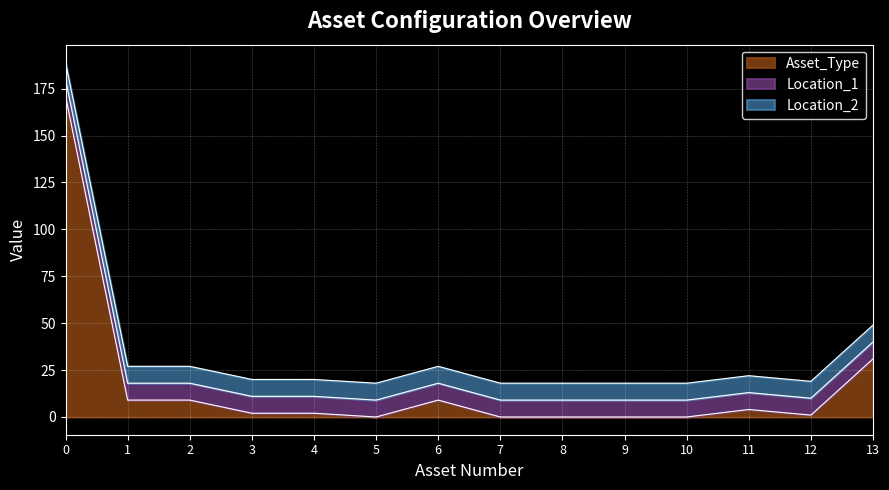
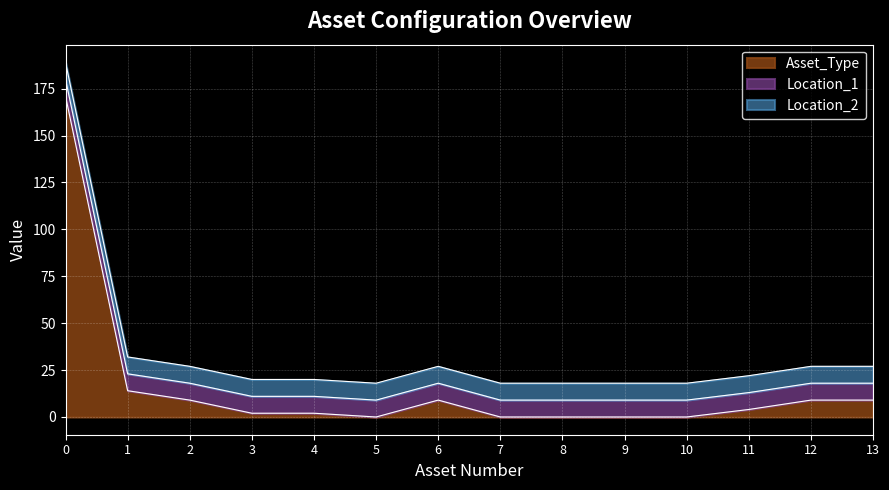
  {
    "Asset_Type": {
      "0": 171,
-     "1": 9,
+     "1": 14,
      "2": 9,
      "3": 2,
      "4": 2,
      "5": 0,
      "6": 9,
      "7": 0,
      "8": 0,
      "9": 0,
      "10": 0,
      "11": 4,
-     "12": 1,
-     "13": 31
+     "12": 9,
+     "13": 9
    },
    "Location_1": {
      "0": 9,
      "1": 9,
      "2": 9,
      "3": 9,
      "4": 9,
      "5": 9,
      "6": 9,
      "7": 9,
      "8": 9,
      "9": 9,
      "10": 9,
      "11": 9,
      "12": 9,
      "13": 9
    },
    "Location_2": {
      "0": 9,
      "1": 9,
      "2": 9,
      "3": 9,
      "4": 9,
      "5": 9,
      "6": 9,
      "7": 9,
      "8": 9,
      "9": 9,
      "10": 9,
      "11": 9,
      "12": 9,
      "13": 9
    }
  }
